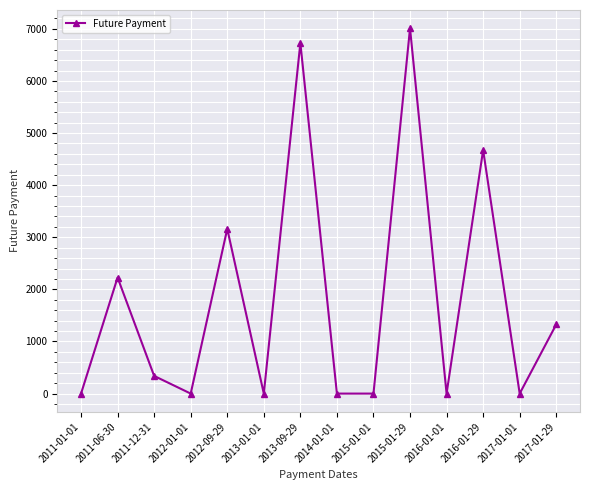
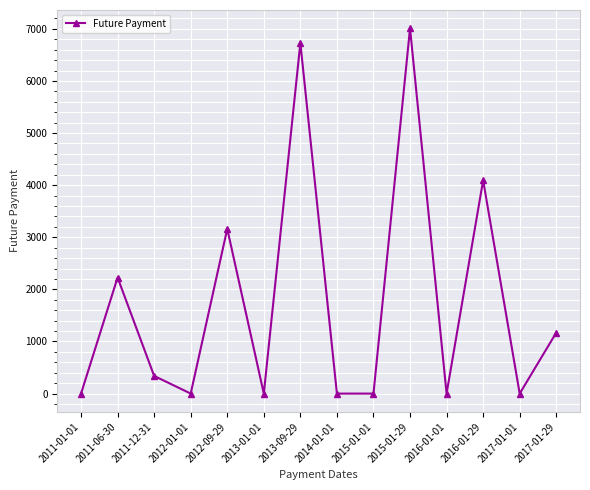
  {
    "2011-01-01": 0,
    "2011-06-30": 2200,
    "2011-12-31": 300,
    "2012-01-01": 0,
    "2012-09-29": 3200,
    "2013-01-01": 0,
    "2013-09-29": 6700,
    "2014-01-01": 0,
    "2015-01-01": 0,
    "2015-01-29": 7000,
    "2016-01-01": 0,
-   "2016-01-29": 4700,
+   "2016-01-29": 4100,
    "2017-01-01": 0,
-   "2017-01-29": 1300
+   "2017-01-29": 1200
  }
